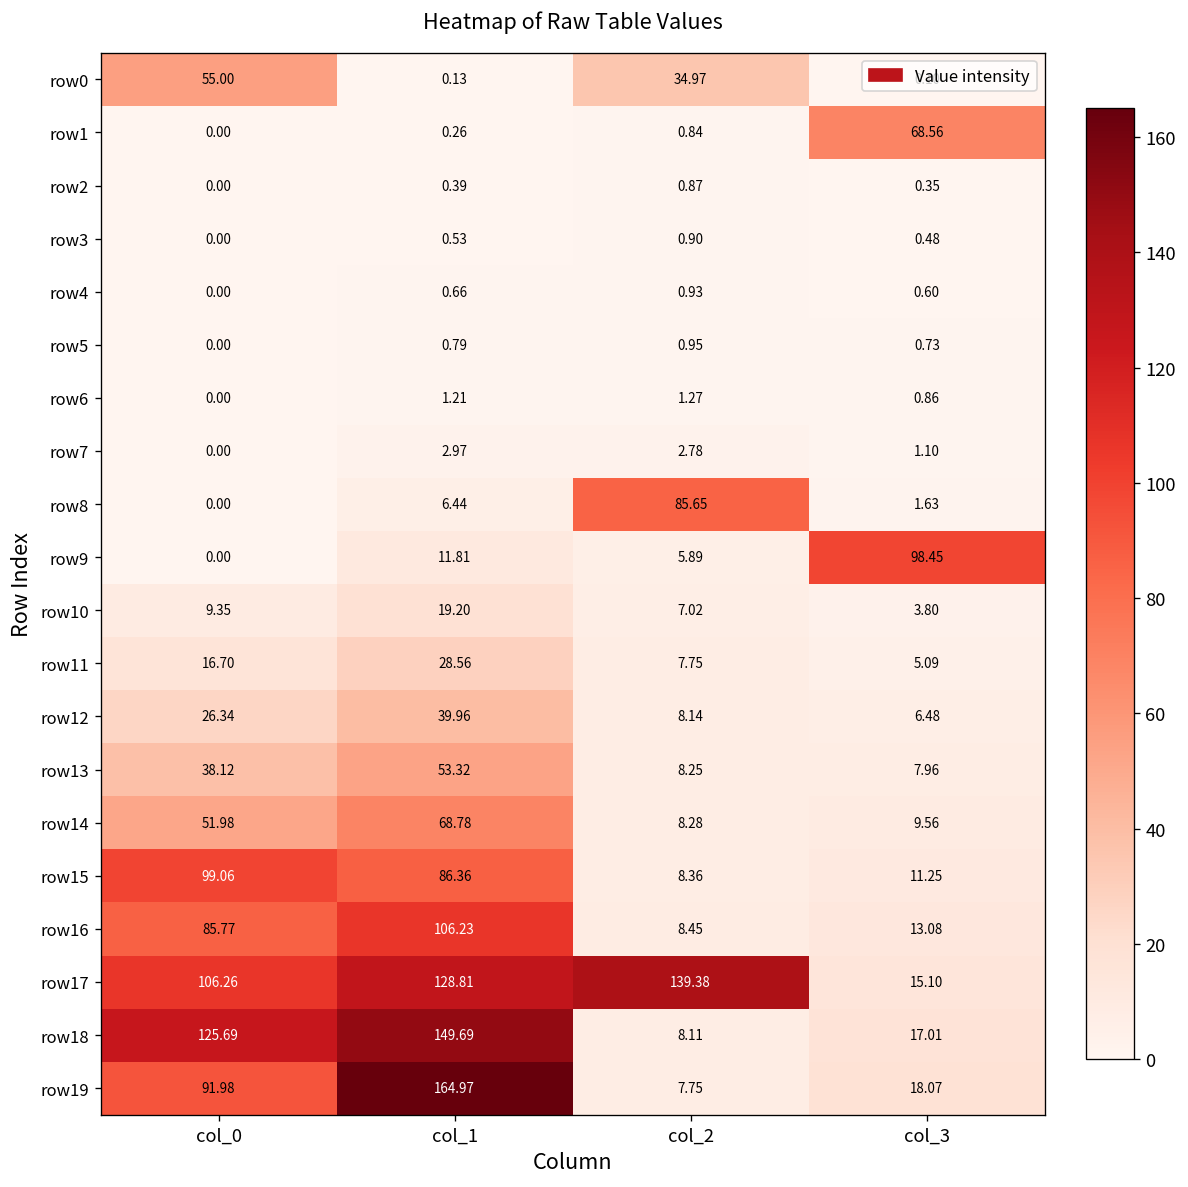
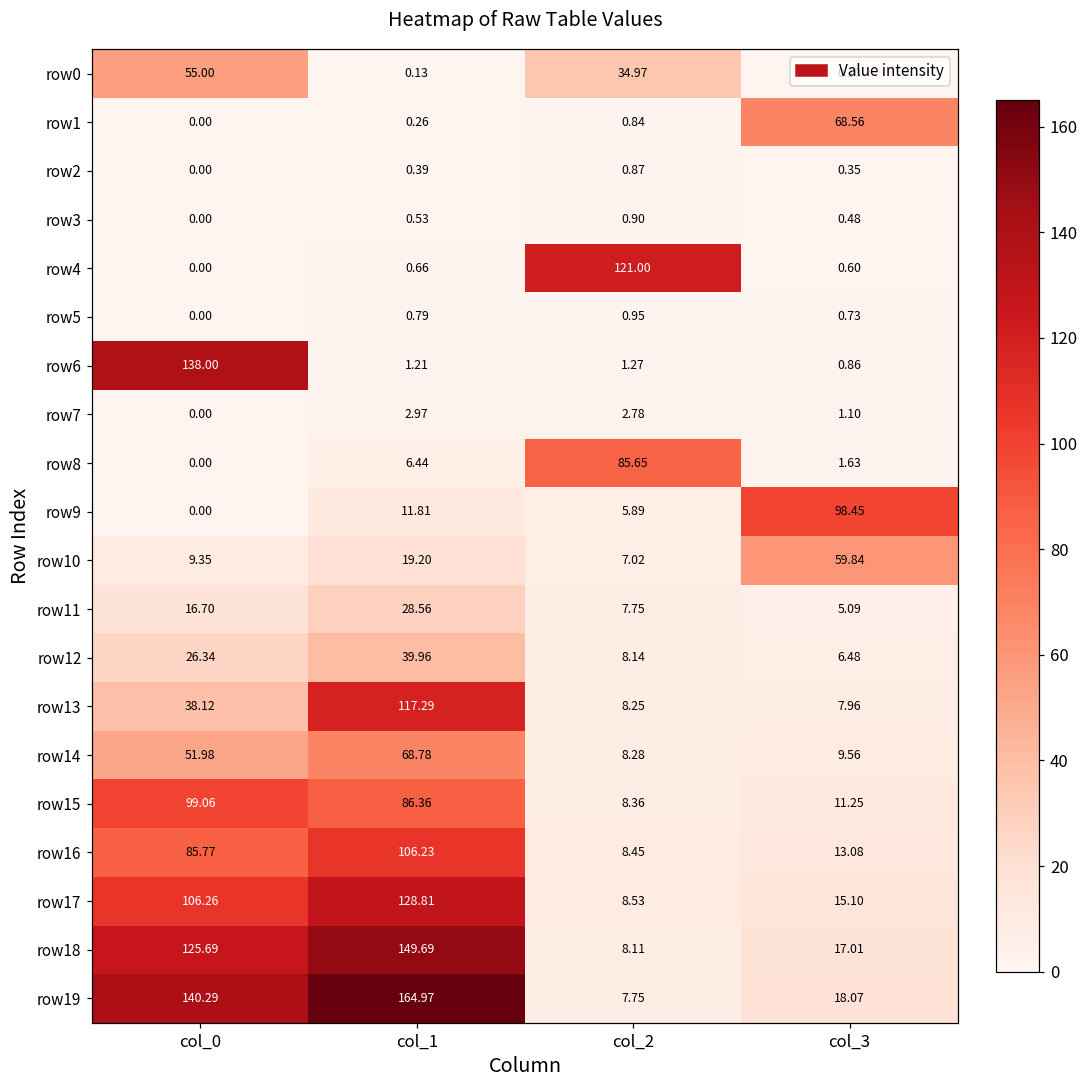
  {
    "row0": {
      "col_0": 55.00,
      "col_1": 0.13,
      "col_2": 34.97
    },
    "row1": {
      "col_0": 0.00,
      "col_1": 0.26,
      "col_2": 0.84,
      "col_3": 68.56
    },
    "row2": {
      "col_0": 0.00,
      "col_1": 0.39,
      "col_2": 0.87,
      "col_3": 0.35
    },
    "row3": {
      "col_0": 0.00,
      "col_1": 0.53,
      "col_2": 0.90,
      "col_3": 0.48
    },
    "row4": {
      "col_0": 0.00,
      "col_1": 0.66,
-     "col_2": 0.93,
+     "col_2": 121.00,
      "col_3": 0.60
    },
    "row5": {
      "col_0": 0.00,
      "col_1": 0.79,
      "col_2": 0.95,
      "col_3": 0.73
    },
    "row6": {
-     "col_0": 0.00,
+     "col_0": 138.00,
      "col_1": 1.21,
      "col_2": 1.27,
      "col_3": 0.86
    },
    "row7": {
      "col_0": 0.00,
      "col_1": 2.97,
      "col_2": 2.78,
      "col_3": 1.10
    },
    "row8": {
      "col_0": 0.00,
      "col_1": 6.44,
      "col_2": 85.65,
      "col_3": 1.63
    },
    "row9": {
      "col_0": 0.00,
      "col_1": 11.81,
      "col_2": 5.89,
      "col_3": 98.45
    },
    "row10": {
      "col_0": 9.35,
      "col_1": 19.20,
      "col_2": 7.02,
-     "col_3": 3.80
+     "col_3": 59.84
    },
    "row11": {
      "col_0": 16.70,
      "col_1": 28.56,
      "col_2": 7.75,
      "col_3": 5.09
    },
    "row12": {
      "col_0": 26.34,
      "col_1": 39.96,
      "col_2": 8.14,
      "col_3": 6.48
    },
    "row13": {
      "col_0": 38.12,
-     "col_1": 53.32,
+     "col_1": 117.29,
      "col_2": 8.25,
      "col_3": 7.96
    },
    "row14": {
      "col_0": 51.98,
      "col_1": 68.78,
      "col_2": 8.28,
      "col_3": 9.56
    },
    "row15": {
      "col_0": 99.06,
      "col_1": 86.36,
      "col_2": 8.36,
      "col_3": 11.25
    },
    "row16": {
      "col_0": 85.77,
      "col_1": 106.23,
      "col_2": 8.45,
      "col_3": 13.08
    },
    "row17": {
      "col_0": 106.26,
      "col_1": 128.81,
-     "col_2": 139.38,
+     "col_2": 8.53,
      "col_3": 15.10
    },
    "row18": {
      "col_0": 125.69,
      "col_1": 149.69,
      "col_2": 8.11,
      "col_3": 17.01
    },
    "row19": {
-     "col_0": 91.98,
+     "col_0": 140.29,
      "col_1": 164.97,
      "col_2": 7.75,
      "col_3": 18.07
    }
  }
